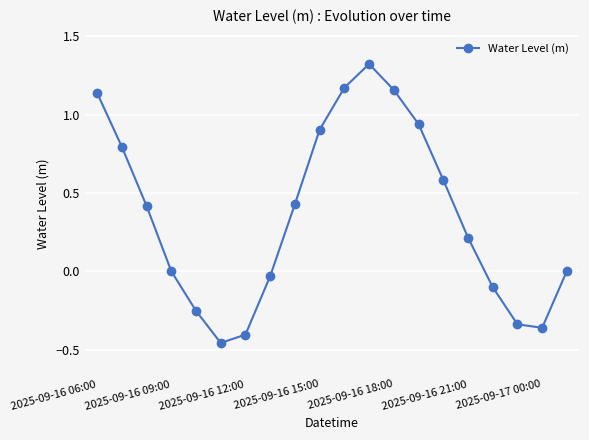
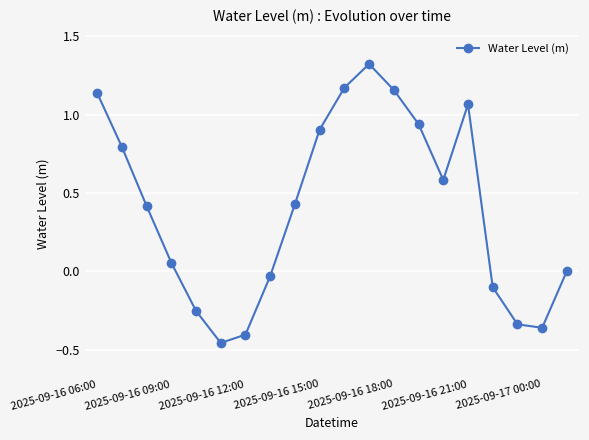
  {
    "2025-09-16 06:00": 1.14,
-   "2025-09-16 09:00": 0.00,
+   "2025-09-16 09:00": 0.06,
    "2025-09-16 12:00": -0.40,
    "2025-09-16 15:00": 0.90,
    "2025-09-16 18:00": 1.16,
-   "2025-09-16 21:00": 0.22,
+   "2025-09-16 21:00": 1.07,
    "2025-09-17 00:00": -0.36
  }
